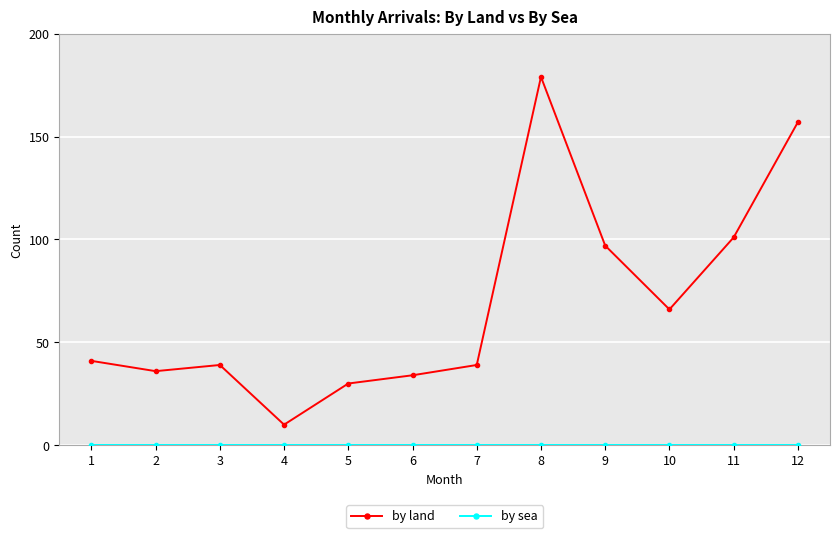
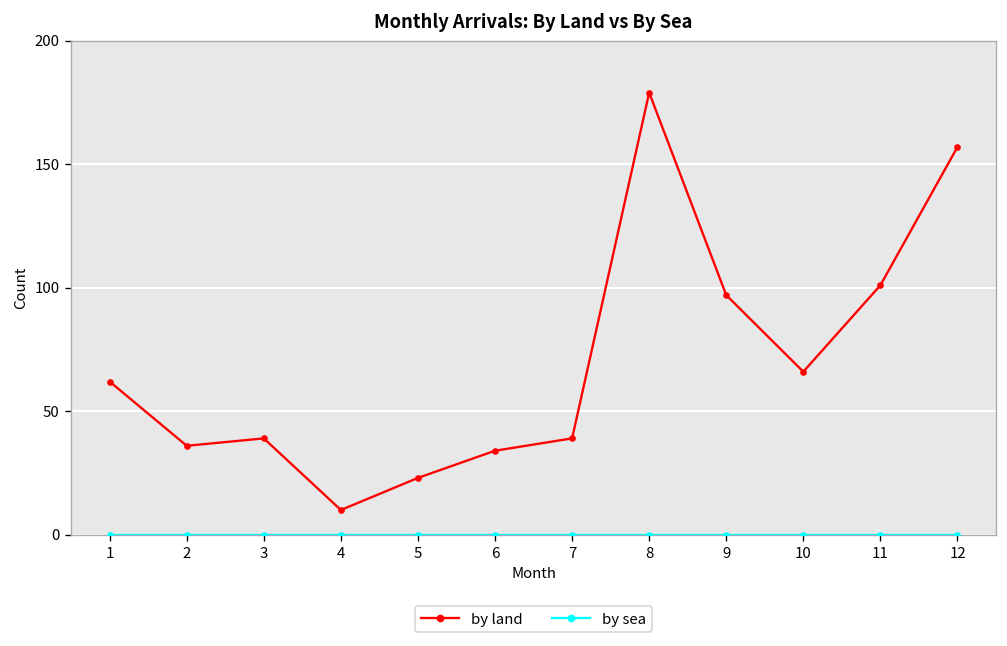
  {
    "by land": {
-     "1": 41,
+     "1": 62,
      "2": 36,
      "3": 39,
      "4": 10,
-     "5": 30,
+     "5": 23,
      "6": 34,
      "7": 39,
      "8": 179,
      "9": 97,
      "10": 66,
      "11": 101,
      "12": 157
    },
    "by sea": {
      "1": 0,
      "2": 0,
      "3": 0,
      "4": 0,
      "5": 0,
      "6": 0,
      "7": 0,
      "8": 0,
      "9": 0,
      "10": 0,
      "11": 0,
      "12": 0
    }
  }
